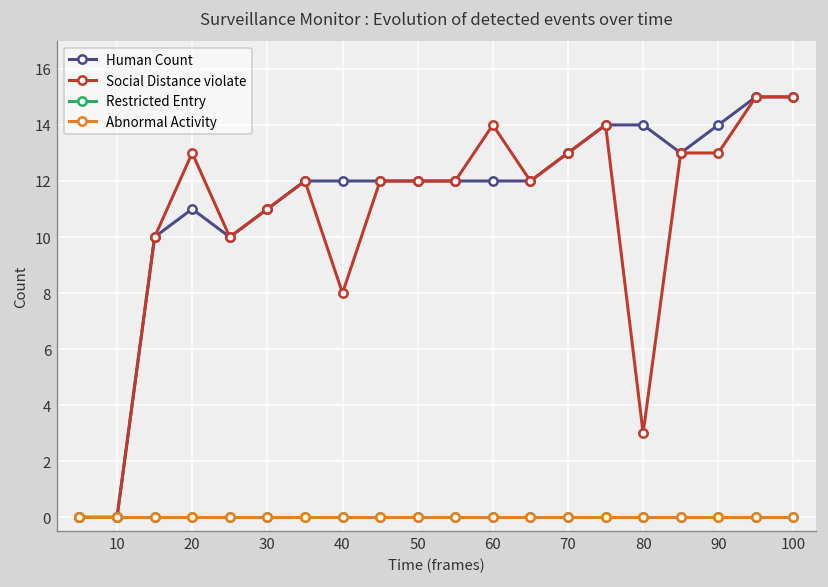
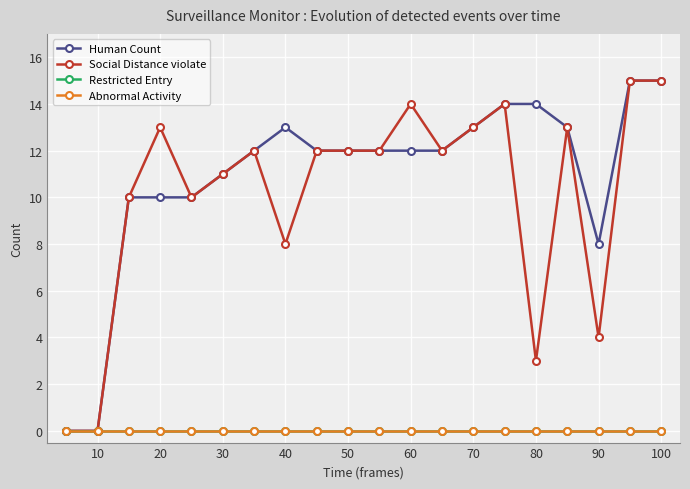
  {
    "Human Count": {
-     "20": 11,
-     "40": 12,
+     "20": 10,
+     "40": 13,
      "60": 12,
      "80": 14,
-     "90": 14
+     "90": 8
    },
    "Social Distance violate": {
      "20": 13,
      "40": 8,
      "60": 14,
      "80": 3,
-     "90": 13
+     "90": 4
    },
    "Abnormal Activity": {
      "20": 0,
      "30": 0,
      "40": 0,
      "50": 0,
      "60": 0,
      "70": 0,
      "80": 0,
      "90": 0,
      "100": 0
    }
  }
